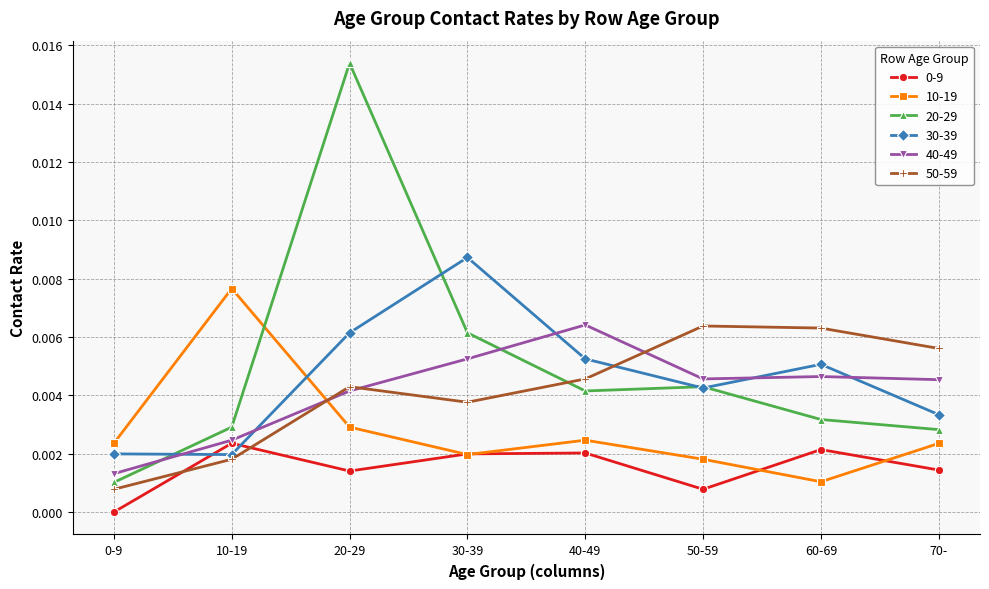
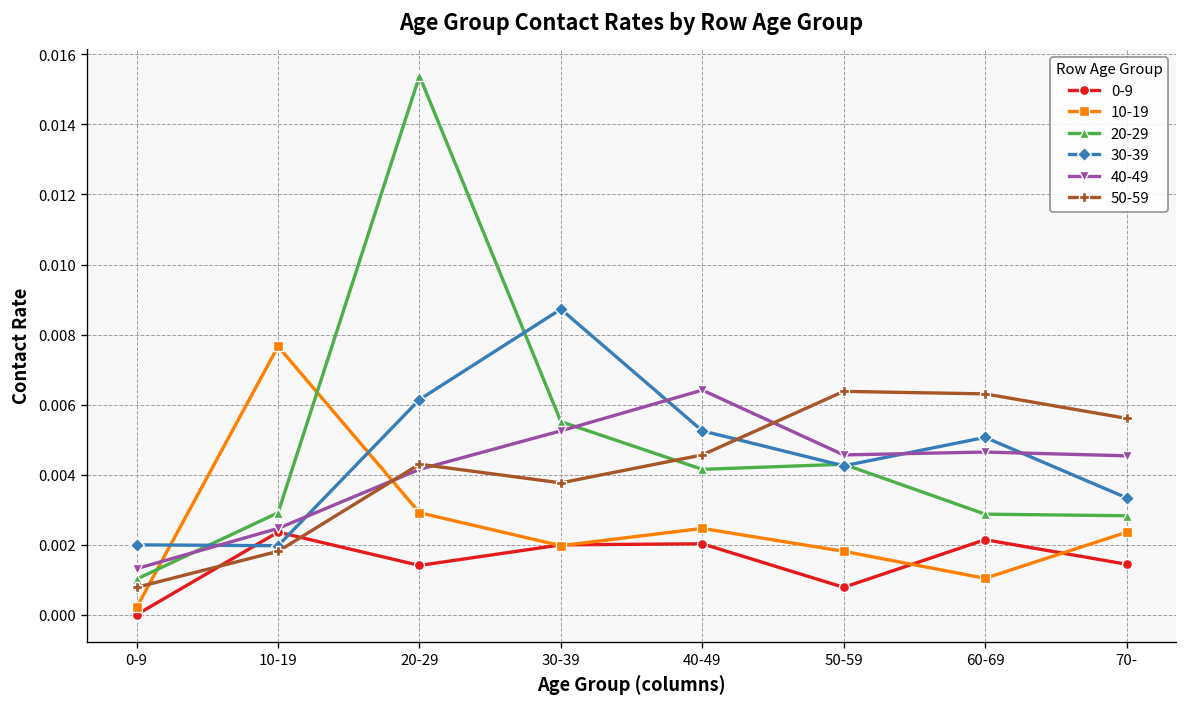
  {
    "0-9": {
      "0-9": 0.0000,
      "10-19": 0.0024,
      "20-29": 0.0014,
      "40-49": 0.0020,
      "50-59": 0.0008,
      "60-69": 0.0021,
      "70-": 0.0014
    },
    "10-19": {
-     "0-9": 0.0024,
+     "0-9": 0.0002,
      "10-19": 0.0077,
      "20-29": 0.0029,
      "40-49": 0.0025,
      "50-59": 0.0018,
      "60-69": 0.0010,
      "70-": 0.0024
    },
    "20-29": {
      "0-9": 0.0010,
      "10-19": 0.0029,
      "20-29": 0.0154,
-     "30-39": 0.0061,
+     "30-39": 0.0055,
      "40-49": 0.0041,
-     "60-69": 0.0032,
+     "60-69": 0.0029,
      "70-": 0.0028
    },
    "30-39": {
      "0-9": 0.0020,
      "10-19": 0.0020,
      "20-29": 0.0061,
      "30-39": 0.0087,
      "40-49": 0.0052,
      "60-69": 0.0051,
      "70-": 0.0033
    },
    "40-49": {
      "0-9": 0.0013,
      "10-19": 0.0025,
      "20-29": 0.0041,
      "30-39": 0.0052,
      "40-49": 0.0064,
      "50-59": 0.0046,
      "60-69": 0.0046,
      "70-": 0.0045
    },
    "50-59": {
      "0-9": 0.0008,
      "10-19": 0.0018,
      "20-29": 0.0043,
      "30-39": 0.0038,
      "40-49": 0.0046,
      "50-59": 0.0064,
      "60-69": 0.0063,
      "70-": 0.0056
    }
  }
